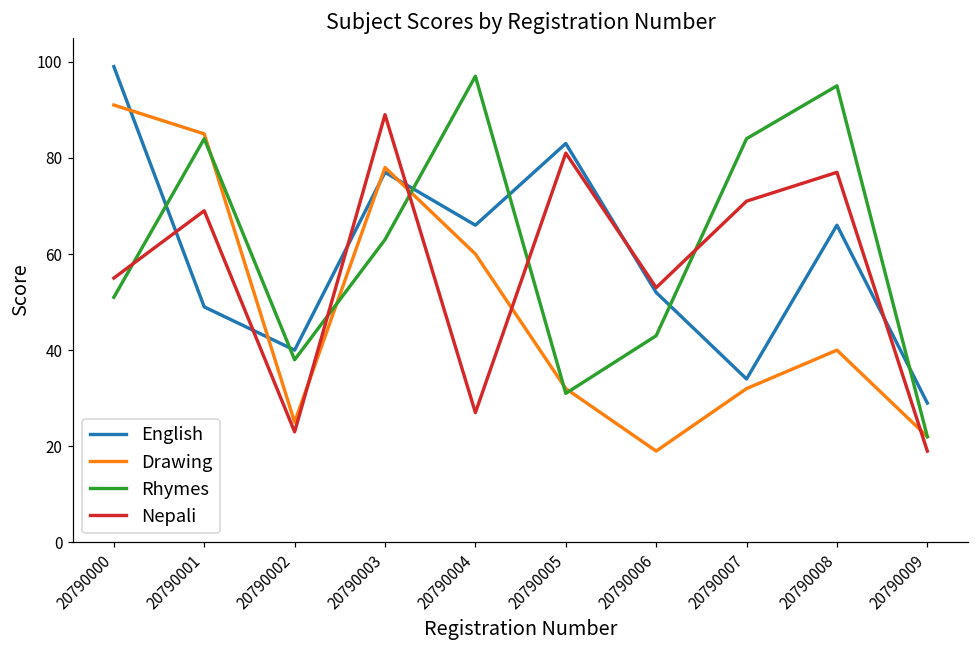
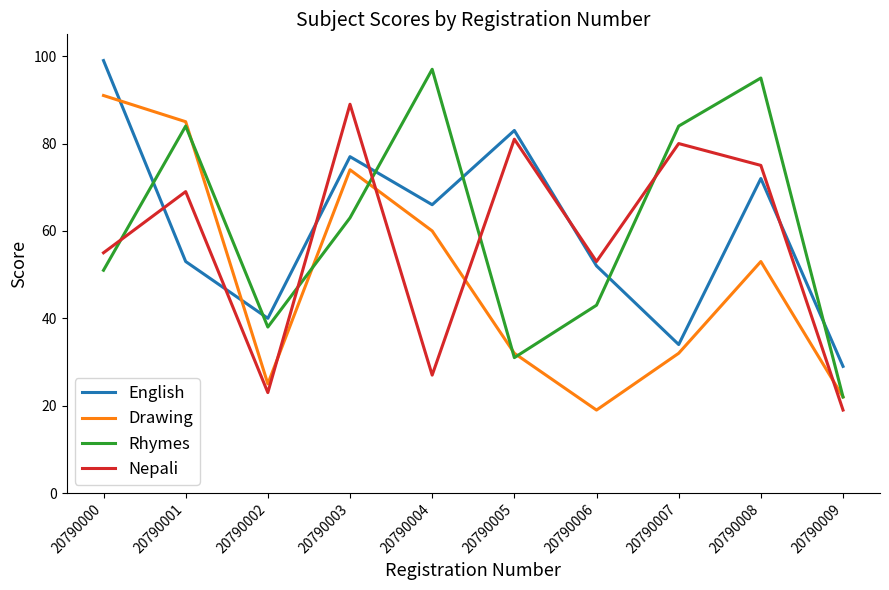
  {
    "English": {
      "20790000": 99,
-     "20790001": 49,
+     "20790001": 53,
      "20790002": 40,
      "20790003": 77,
      "20790004": 66,
      "20790005": 83,
      "20790006": 52,
      "20790007": 34,
-     "20790008": 66,
+     "20790008": 72,
      "20790009": 29
    },
    "Drawing": {
      "20790000": 91,
      "20790001": 85,
      "20790002": 25,
-     "20790003": 78,
+     "20790003": 74,
      "20790004": 60,
      "20790005": 32,
      "20790006": 19,
      "20790007": 32,
-     "20790008": 40
+     "20790008": 53
    },
    "Rhymes": {
      "20790000": 51,
      "20790001": 84,
      "20790002": 38,
      "20790003": 63,
      "20790004": 97,
      "20790005": 31,
      "20790006": 43,
      "20790007": 84,
      "20790008": 95
    },
    "Nepali": {
      "20790000": 55,
      "20790001": 69,
      "20790002": 23,
      "20790003": 89,
      "20790004": 27,
      "20790005": 81,
      "20790006": 53,
-     "20790007": 71,
-     "20790008": 77,
+     "20790007": 80,
+     "20790008": 75,
      "20790009": 19
    }
  }
